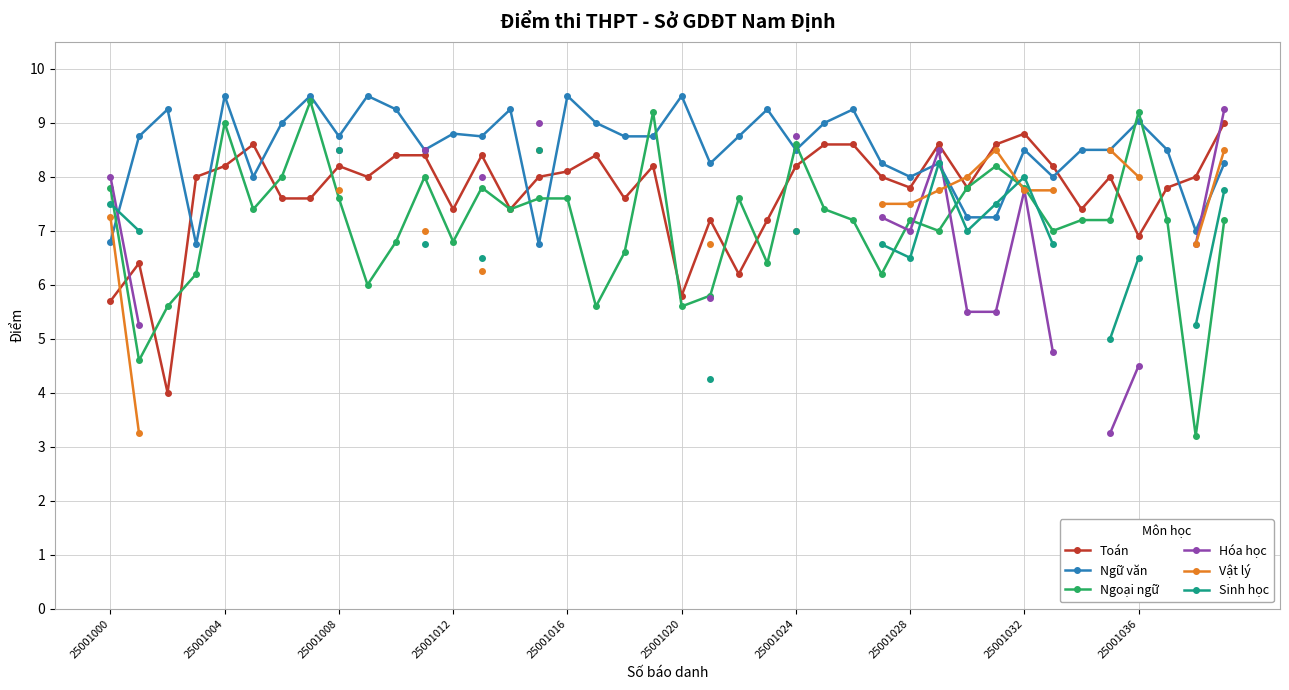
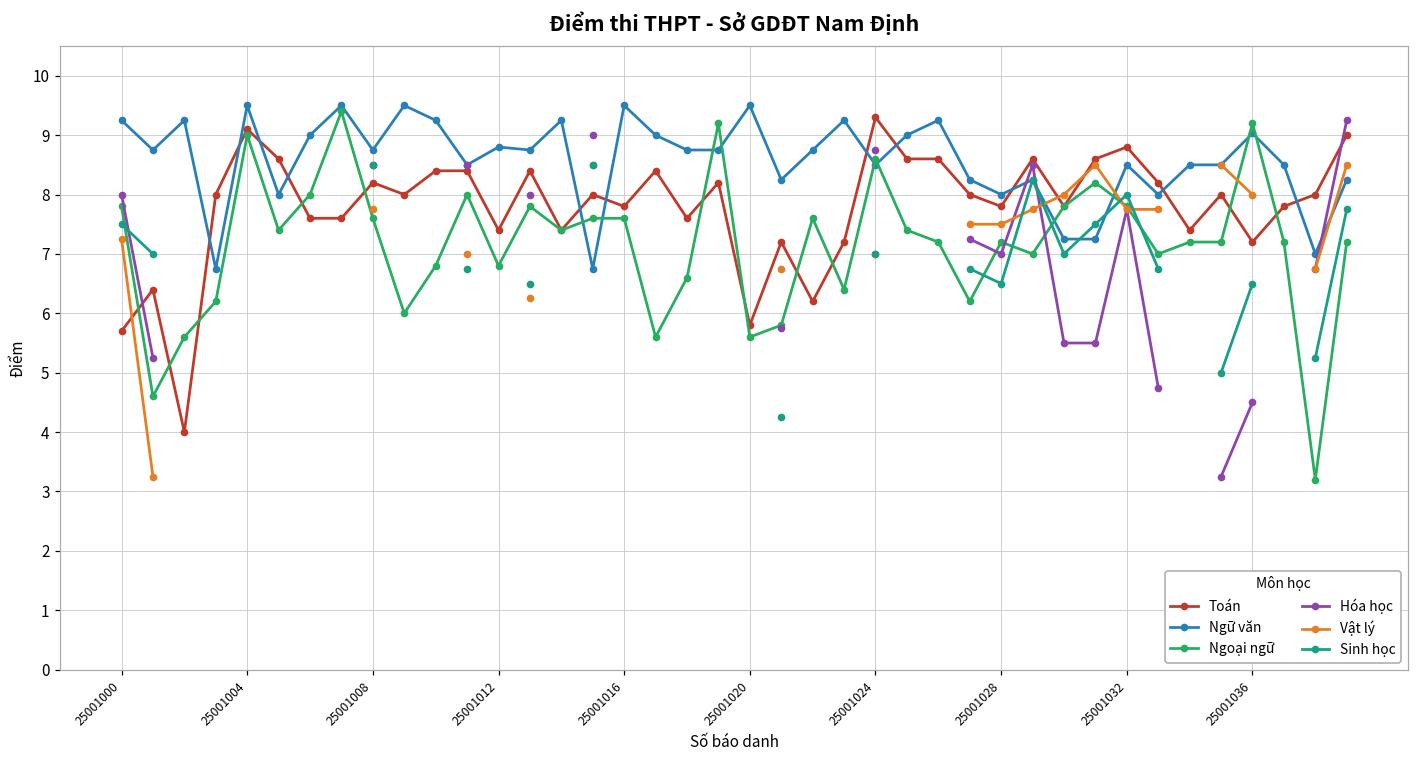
  {
    "Toán": {
      "25001000": 5.7,
-     "25001004": 8.2,
+     "25001004": 9.1,
      "25001008": 8.2,
      "25001012": 7.4,
-     "25001016": 8.1,
+     "25001016": 7.8,
      "25001020": 5.8,
-     "25001024": 8.2,
+     "25001024": 9.3,
      "25001028": 7.8,
      "25001032": 8.8,
-     "25001036": 6.9
+     "25001036": 7.2
    },
    "Ngữ văn": {
-     "25001000": 6.8,
+     "25001000": 9.3,
      "25001004": 9.5,
      "25001008": 8.8,
      "25001012": 8.8,
      "25001016": 9.5,
      "25001020": 9.5,
      "25001024": 8.5,
      "25001028": 8.0,
      "25001032": 8.5,
      "25001036": 9.0
    },
    "Hóa học": {
      "25001000": 8.0,
      "25001024": 8.8,
      "25001028": 7.0,
      "25001036": 4.5
    },
    "Vật lý": {
      "25001000": 7.3,
      "25001008": 7.8,
      "25001028": 7.5,
      "25001036": 8.0
    }
  }
